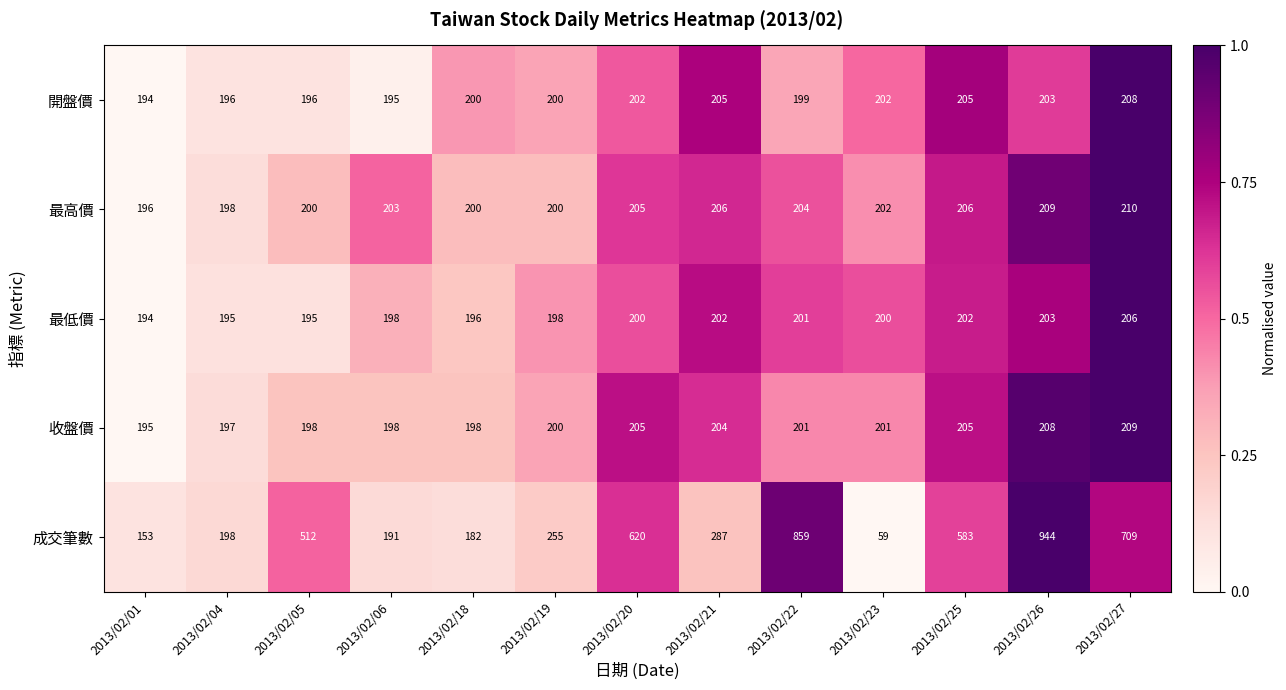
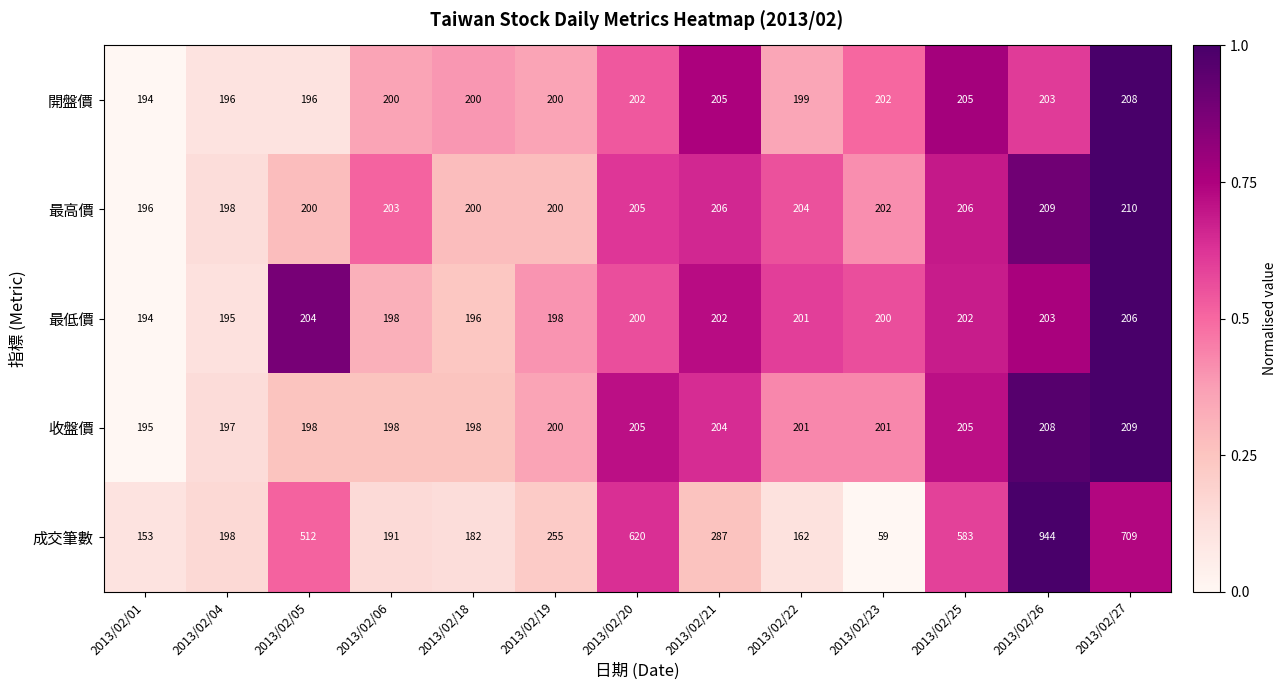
  {
    "開盤價": {
      "2013/02/01": 194,
      "2013/02/04": 196,
      "2013/02/05": 196,
-     "2013/02/06": 195,
+     "2013/02/06": 200,
      "2013/02/18": 200,
      "2013/02/19": 200,
      "2013/02/20": 202,
      "2013/02/21": 205,
      "2013/02/22": 199,
      "2013/02/23": 202,
      "2013/02/25": 205,
      "2013/02/26": 203,
      "2013/02/27": 208
    },
    "最高價": {
      "2013/02/01": 196,
      "2013/02/04": 198,
      "2013/02/05": 200,
      "2013/02/06": 203,
      "2013/02/18": 200,
      "2013/02/19": 200,
      "2013/02/20": 205,
      "2013/02/21": 206,
      "2013/02/22": 204,
      "2013/02/23": 202,
      "2013/02/25": 206,
      "2013/02/26": 209,
      "2013/02/27": 210
    },
    "最低價": {
      "2013/02/01": 194,
      "2013/02/04": 195,
-     "2013/02/05": 195,
+     "2013/02/05": 204,
      "2013/02/06": 198,
      "2013/02/18": 196,
      "2013/02/19": 198,
      "2013/02/20": 200,
      "2013/02/21": 202,
      "2013/02/22": 201,
      "2013/02/23": 200,
      "2013/02/25": 202,
      "2013/02/26": 203,
      "2013/02/27": 206
    },
    "收盤價": {
      "2013/02/01": 195,
      "2013/02/04": 197,
      "2013/02/05": 198,
      "2013/02/06": 198,
      "2013/02/18": 198,
      "2013/02/19": 200,
      "2013/02/20": 205,
      "2013/02/21": 204,
      "2013/02/22": 201,
      "2013/02/23": 201,
      "2013/02/25": 205,
      "2013/02/26": 208,
      "2013/02/27": 209
    },
    "成交筆數": {
      "2013/02/01": 153,
      "2013/02/04": 198,
      "2013/02/05": 512,
      "2013/02/06": 191,
      "2013/02/18": 182,
      "2013/02/19": 255,
      "2013/02/20": 620,
      "2013/02/21": 287,
-     "2013/02/22": 859,
+     "2013/02/22": 162,
      "2013/02/23": 59,
      "2013/02/25": 583,
      "2013/02/26": 944,
      "2013/02/27": 709
    }
  }
